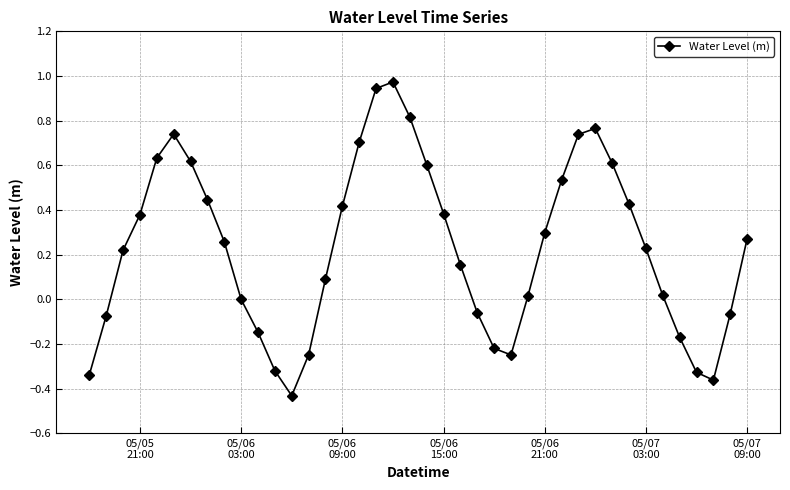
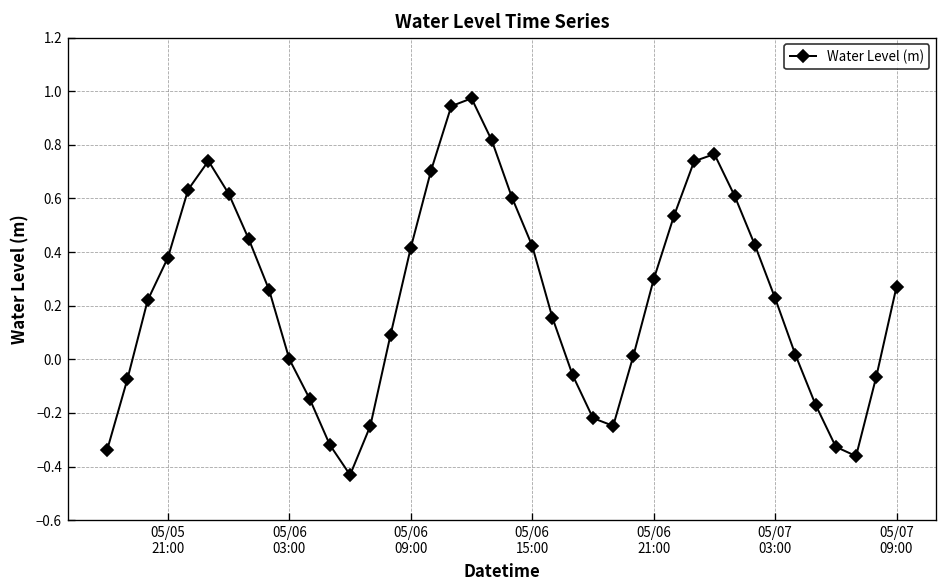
  {
    "05/05 21:00": 0.38,
    "05/06 03:00": 0.00,
    "05/06 09:00": 0.42,
-   "05/06 15:00": 0.38,
+   "05/06 15:00": 0.42,
    "05/06 21:00": 0.30,
    "05/07 03:00": 0.23,
    "05/07 09:00": 0.27
  }
